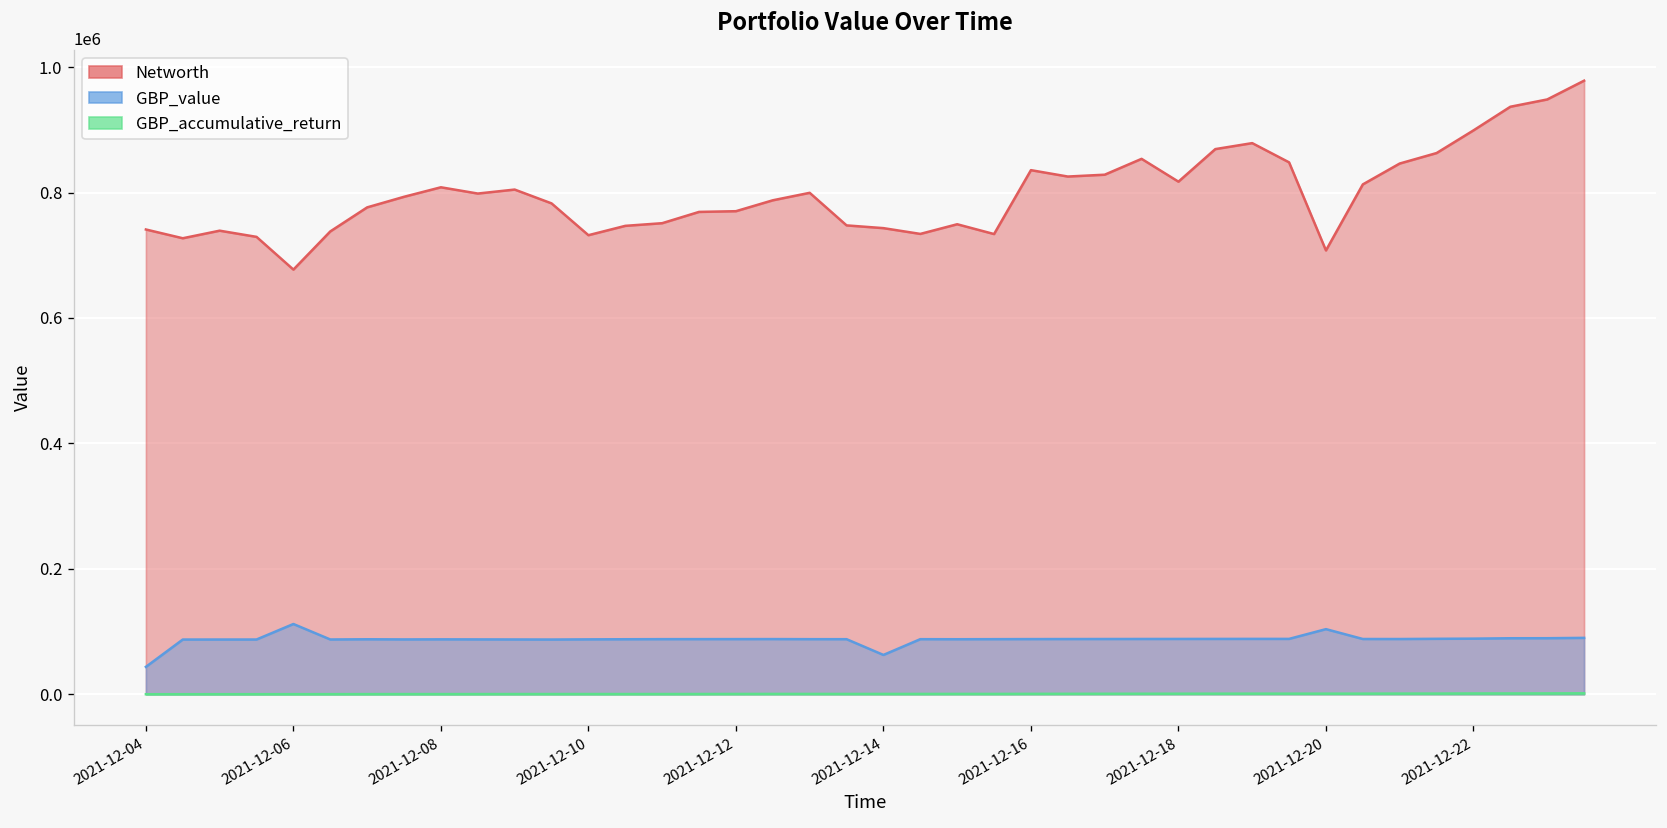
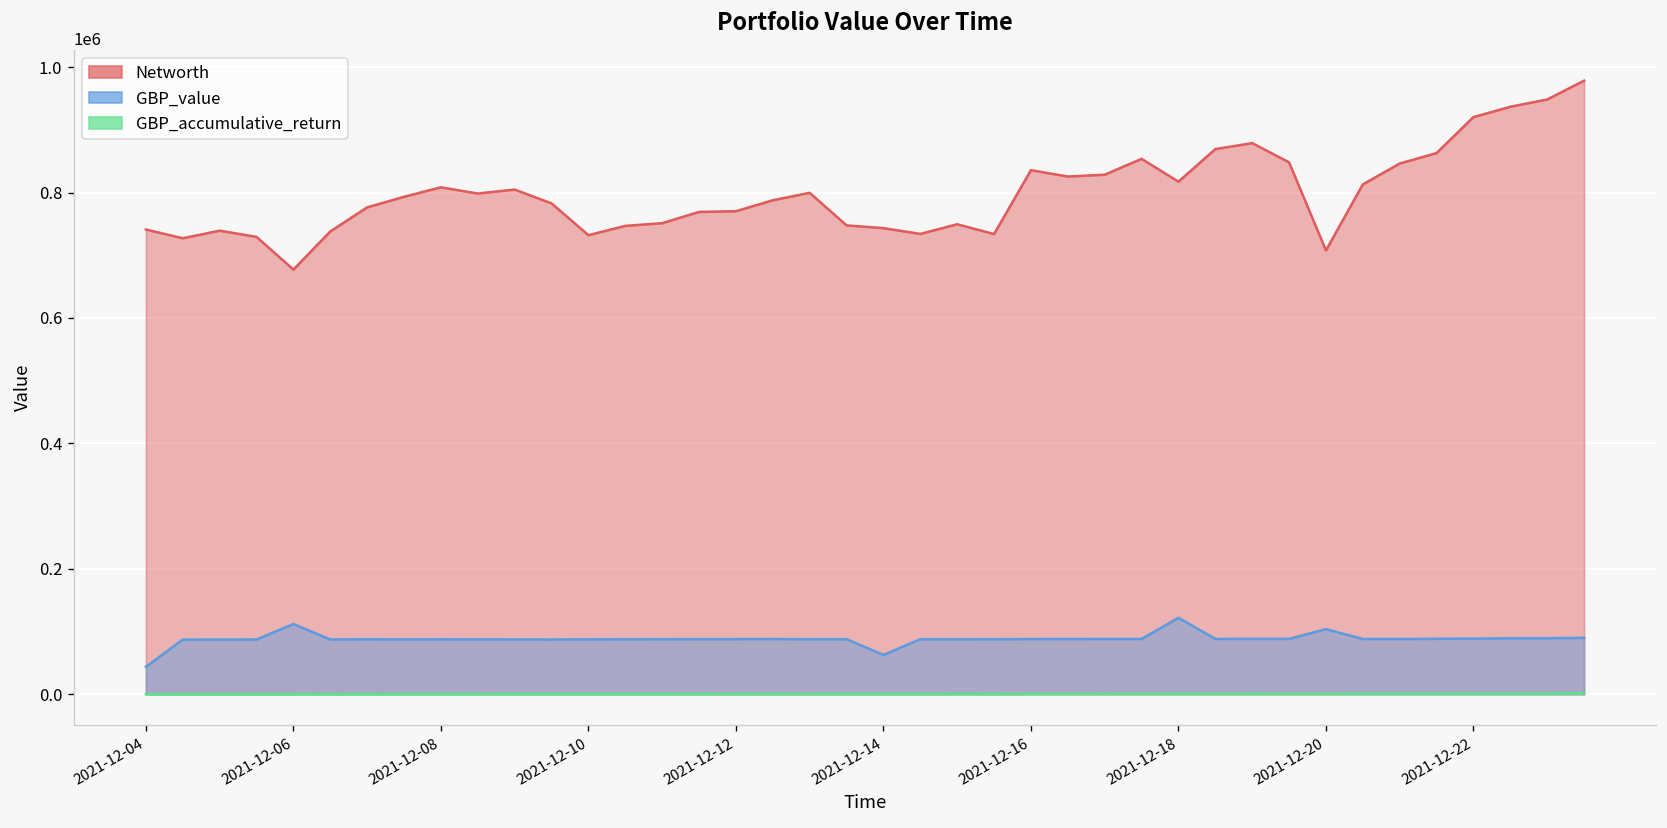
  {
    "Networth": {
      "2021-12-04": 740000,
      "2021-12-06": 680000,
      "2021-12-08": 810000,
      "2021-12-10": 730000,
      "2021-12-12": 770000,
      "2021-12-14": 740000,
      "2021-12-16": 840000,
      "2021-12-18": 820000,
      "2021-12-20": 710000,
-     "2021-12-22": 900000
+     "2021-12-22": 920000
    },
    "GBP_value": {
      "2021-12-04": 40000,
      "2021-12-06": 110000,
      "2021-12-08": 90000,
      "2021-12-10": 90000,
      "2021-12-12": 90000,
      "2021-12-14": 60000,
      "2021-12-16": 90000,
-     "2021-12-18": 90000,
+     "2021-12-18": 120000,
      "2021-12-20": 100000,
      "2021-12-22": 90000
    },
    "GBP_accumulative_return": {
      "2021-12-04": 0,
      "2021-12-06": 0,
      "2021-12-08": 0,
      "2021-12-10": 0,
      "2021-12-12": 0,
      "2021-12-14": 0,
      "2021-12-16": 0,
      "2021-12-18": 0,
      "2021-12-20": 0,
      "2021-12-22": 0
    }
  }
